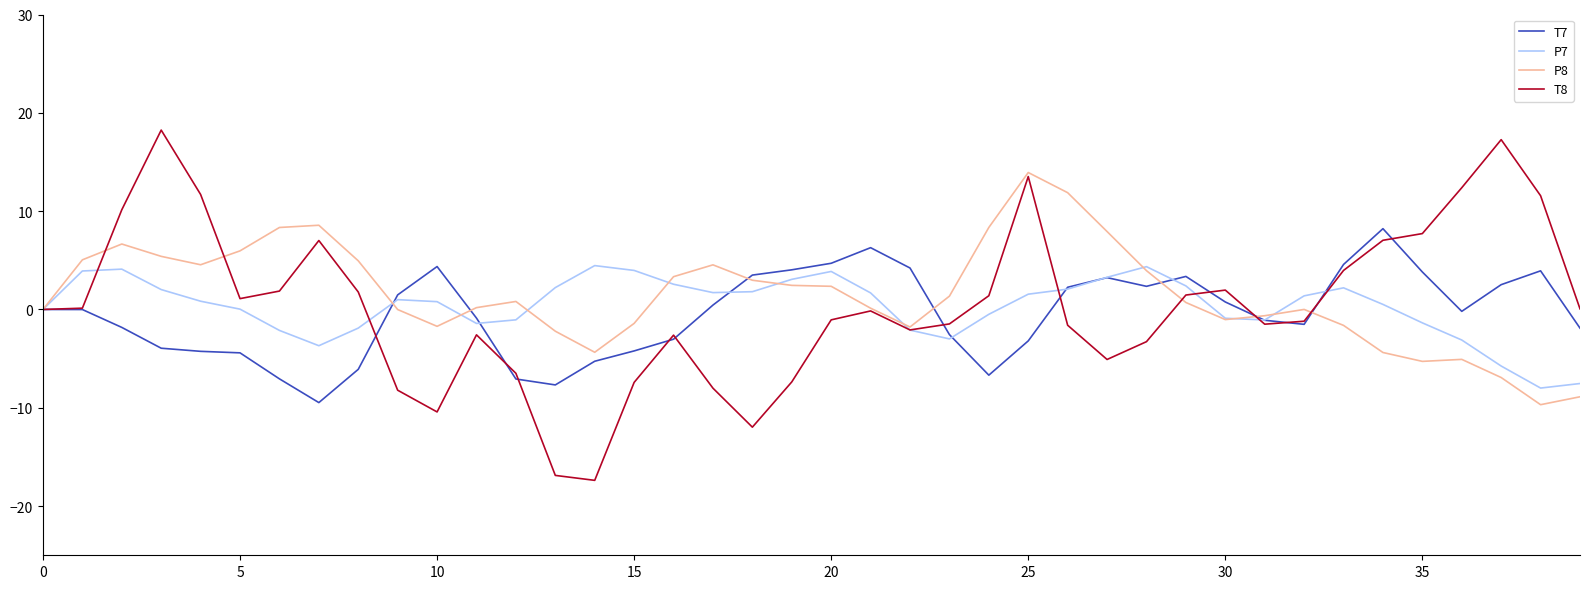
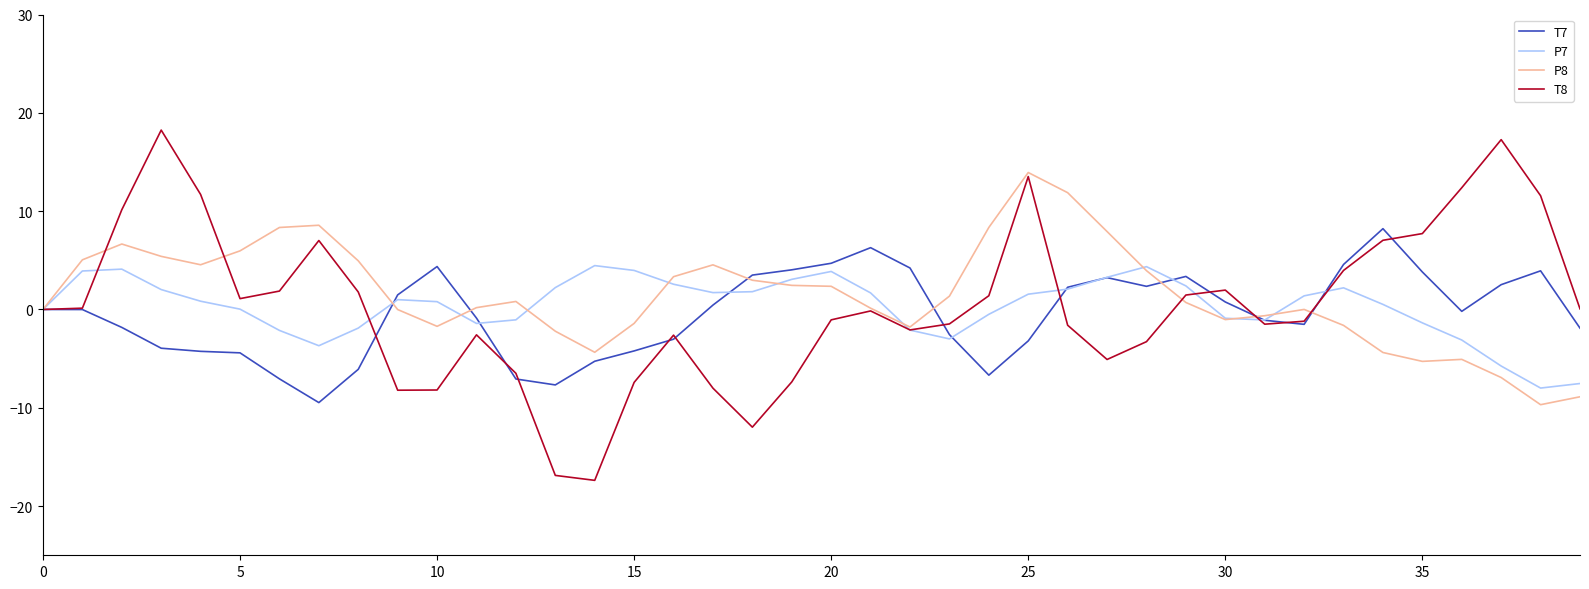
  {
    "T7": {
      "5": -4,
      "10": 4,
      "15": -4,
      "20": 5,
      "25": -3,
      "30": 1,
      "35": 4
    },
    "P7": {
      "5": 0,
      "10": 1,
      "15": 4,
      "20": 4,
      "25": 2,
      "35": -1
    },
    "P8": {
      "5": 6,
      "10": -2,
      "15": -1,
      "20": 2,
      "25": 14,
      "35": -5
    },
    "T8": {
      "5": 1,
-     "10": -10,
+     "10": -8,
      "15": -7,
      "20": -1,
      "25": 14,
      "30": 2,
      "35": 8
    }
  }
